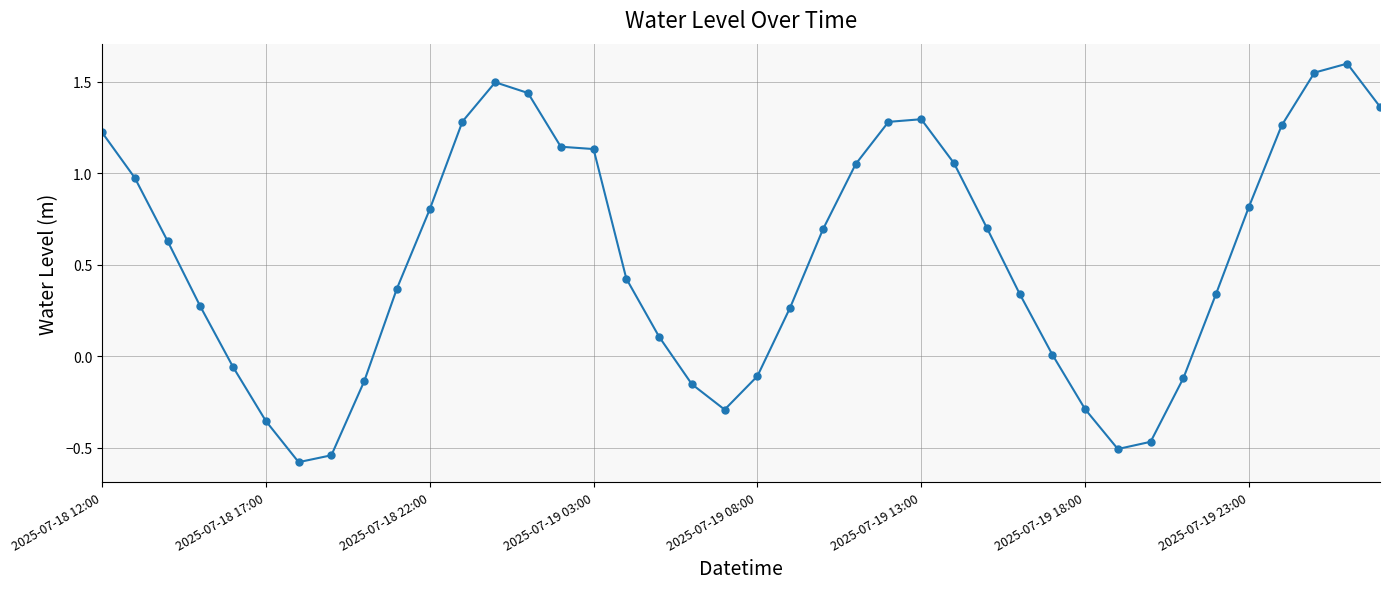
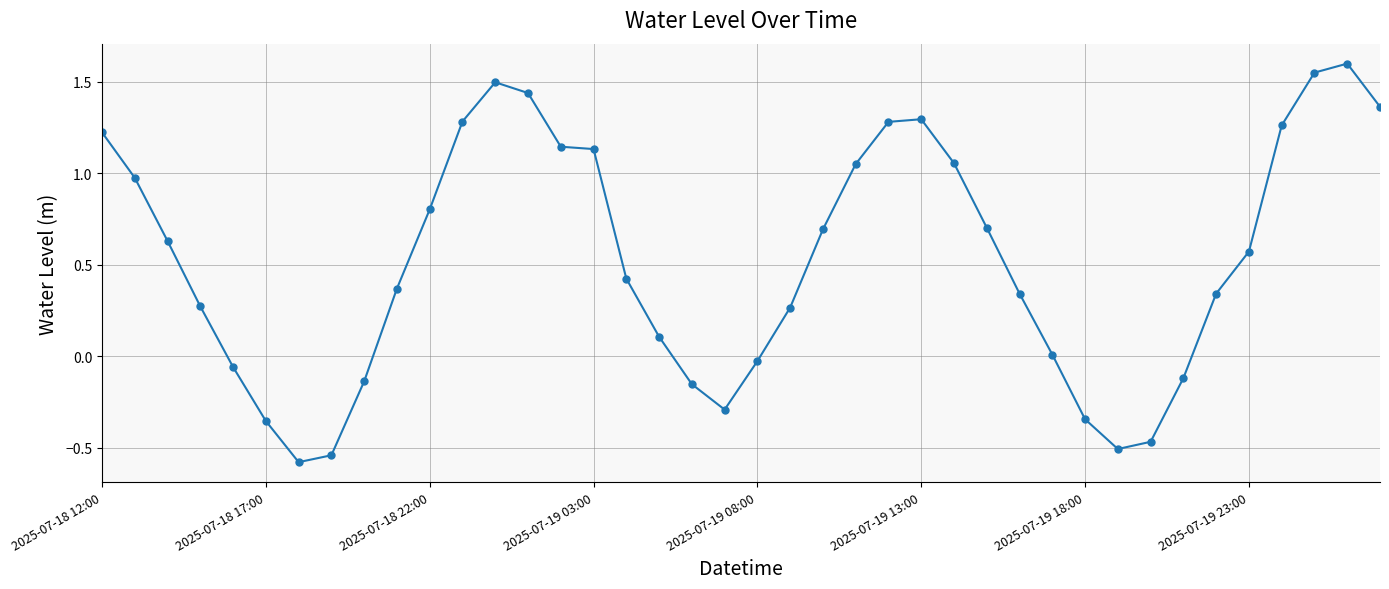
  {
    "2025-07-18 12:00": 1.22,
    "2025-07-18 17:00": -0.36,
    "2025-07-18 22:00": 0.80,
    "2025-07-19 03:00": 1.13,
-   "2025-07-19 08:00": -0.11,
+   "2025-07-19 08:00": -0.03,
    "2025-07-19 13:00": 1.30,
-   "2025-07-19 18:00": -0.29,
-   "2025-07-19 23:00": 0.82
+   "2025-07-19 18:00": -0.35,
+   "2025-07-19 23:00": 0.57
  }
